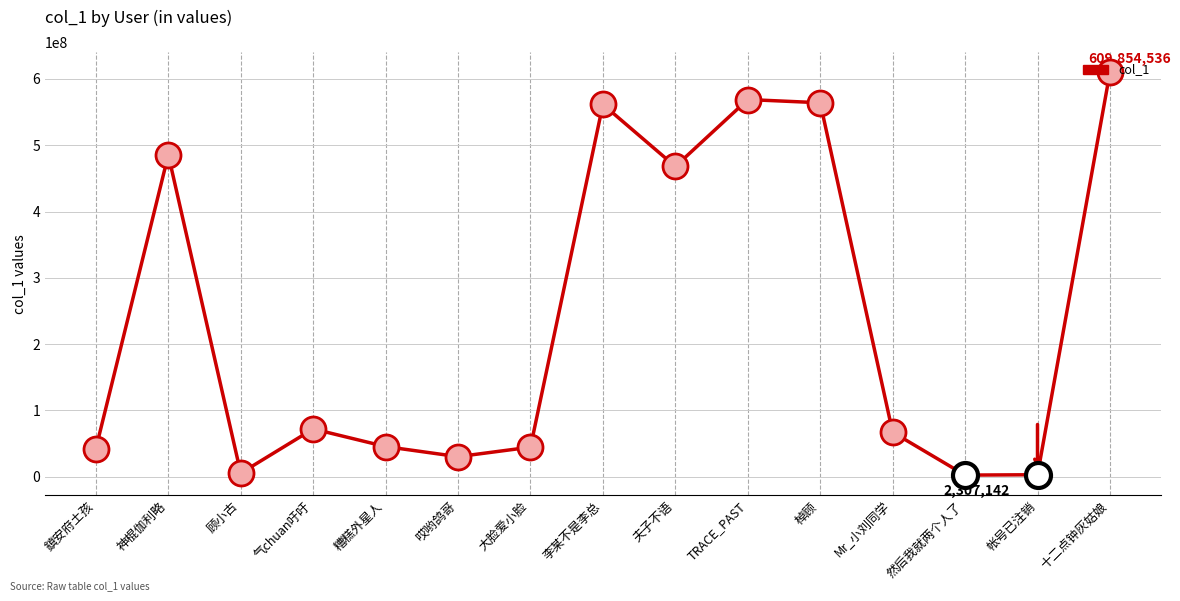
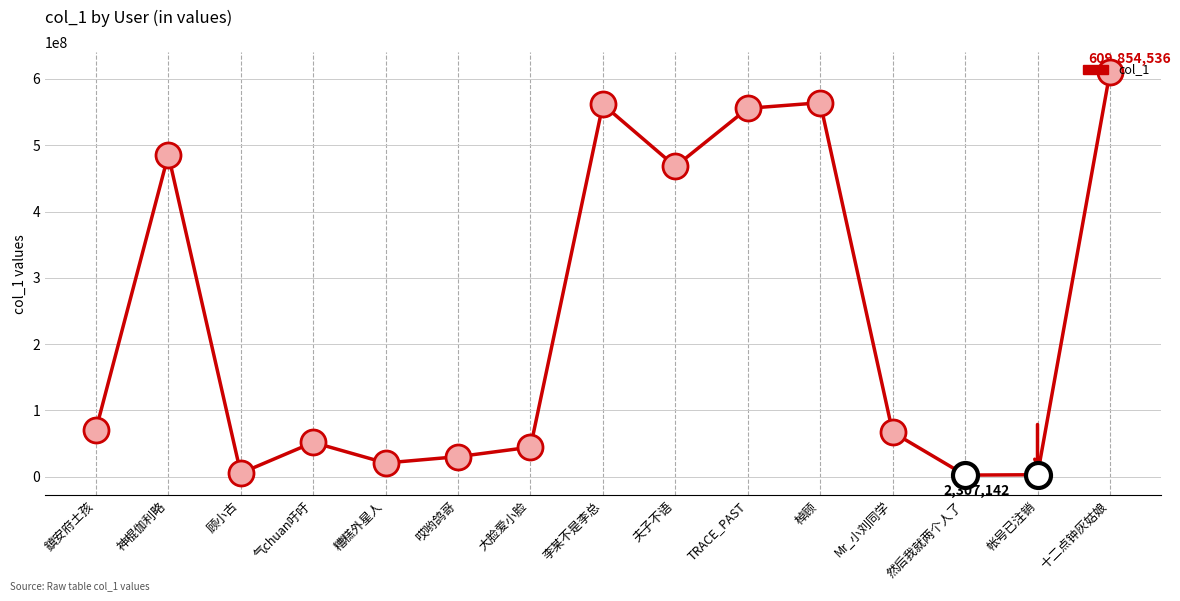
  {
    "col_1": {
-     "鎮安府土孩": 40000000,
-     "气chuan吁吁": 70000000,
-     "糟糕外星人": 50000000,
-     "TRACE_PAST": 570000000
+     "鎮安府土孩": 70000000,
+     "气chuan吁吁": 50000000,
+     "糟糕外星人": 20000000,
+     "TRACE_PAST": 560000000
    }
  }
